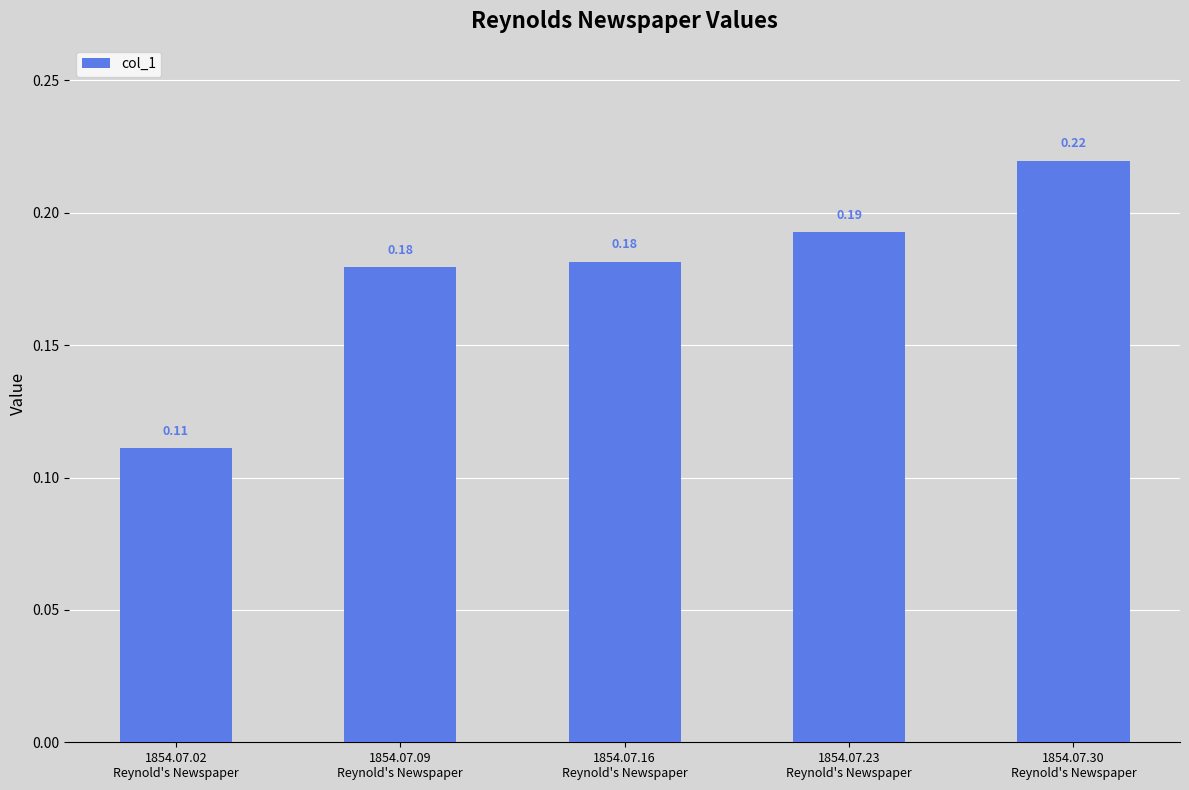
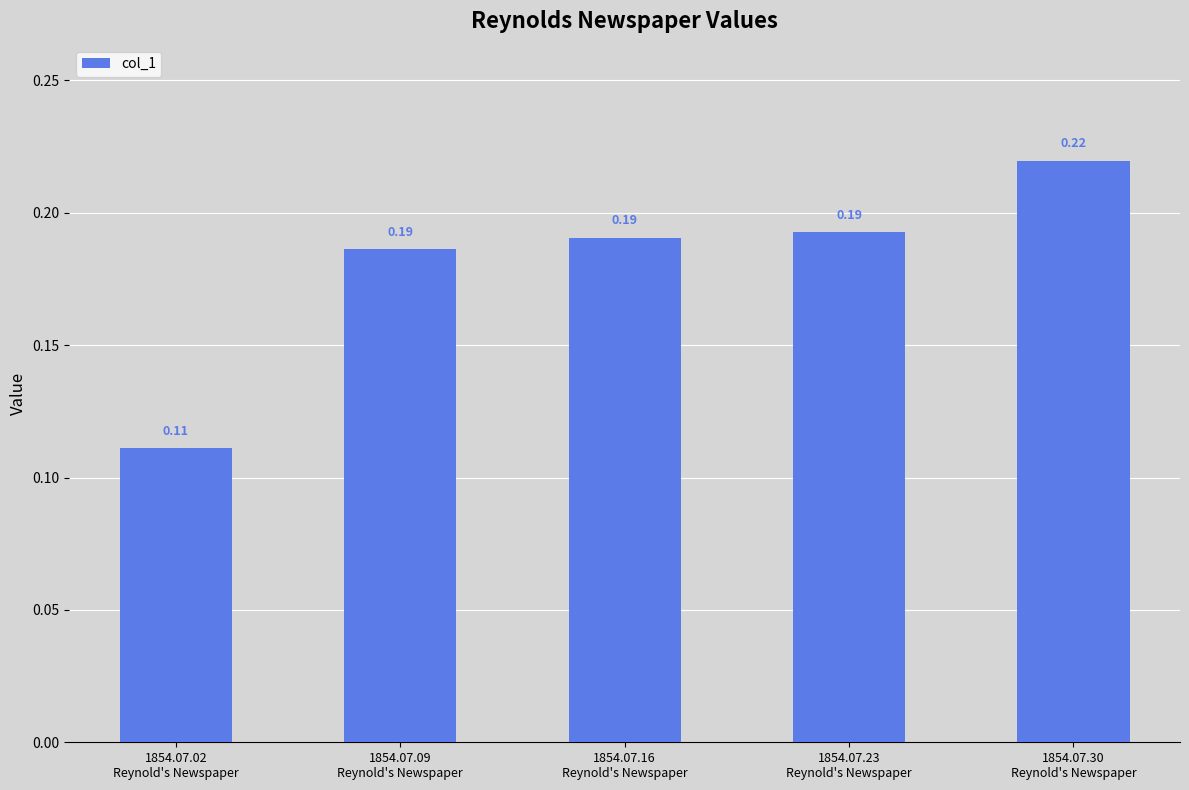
  {
    "1854.07.02 Reynold's Newspaper": 0.11,
-   "1854.07.09 Reynold's Newspaper": 0.18,
-   "1854.07.16 Reynold's Newspaper": 0.18,
+   "1854.07.09 Reynold's Newspaper": 0.19,
+   "1854.07.16 Reynold's Newspaper": 0.19,
    "1854.07.23 Reynold's Newspaper": 0.19,
    "1854.07.30 Reynold's Newspaper": 0.22
  }
